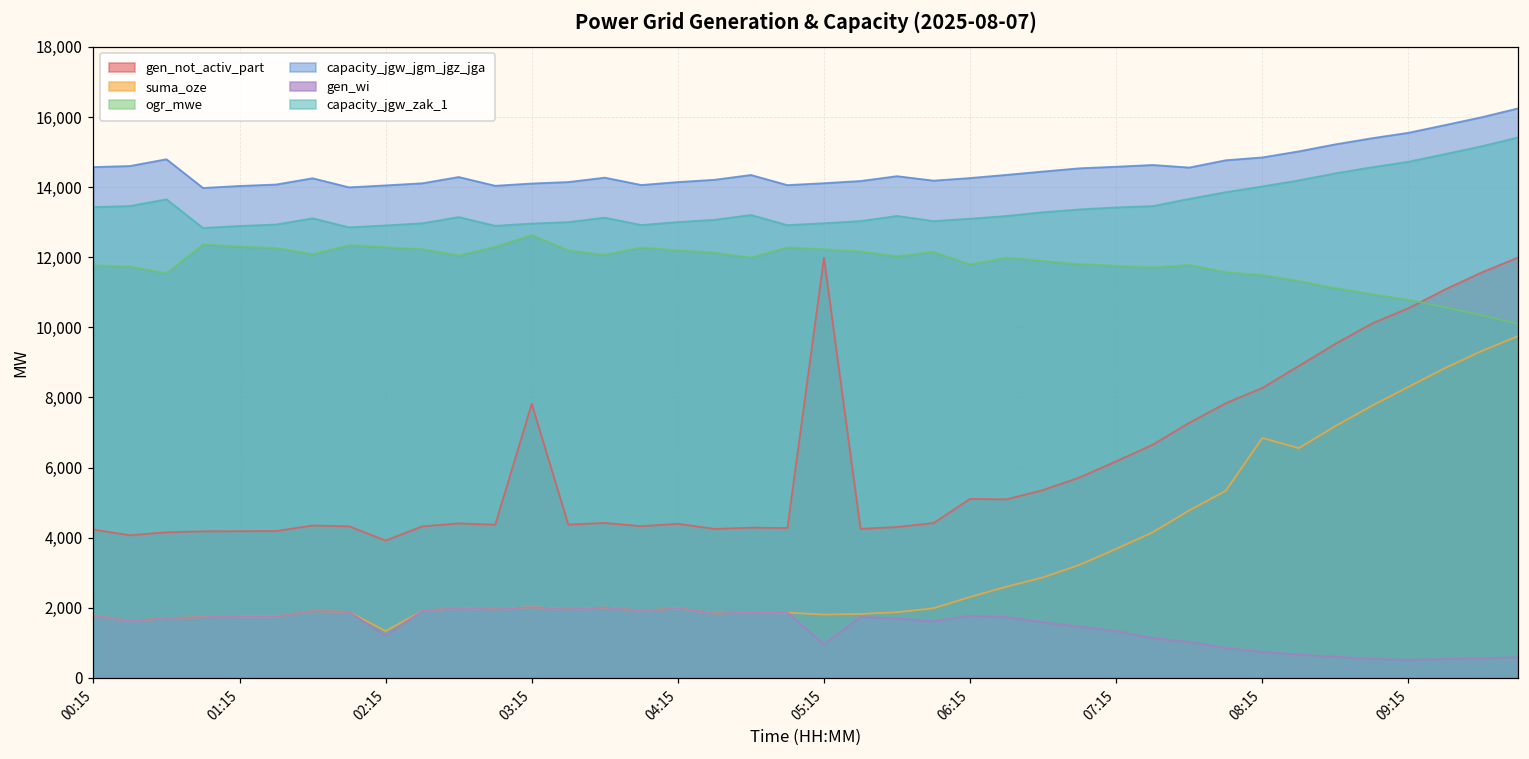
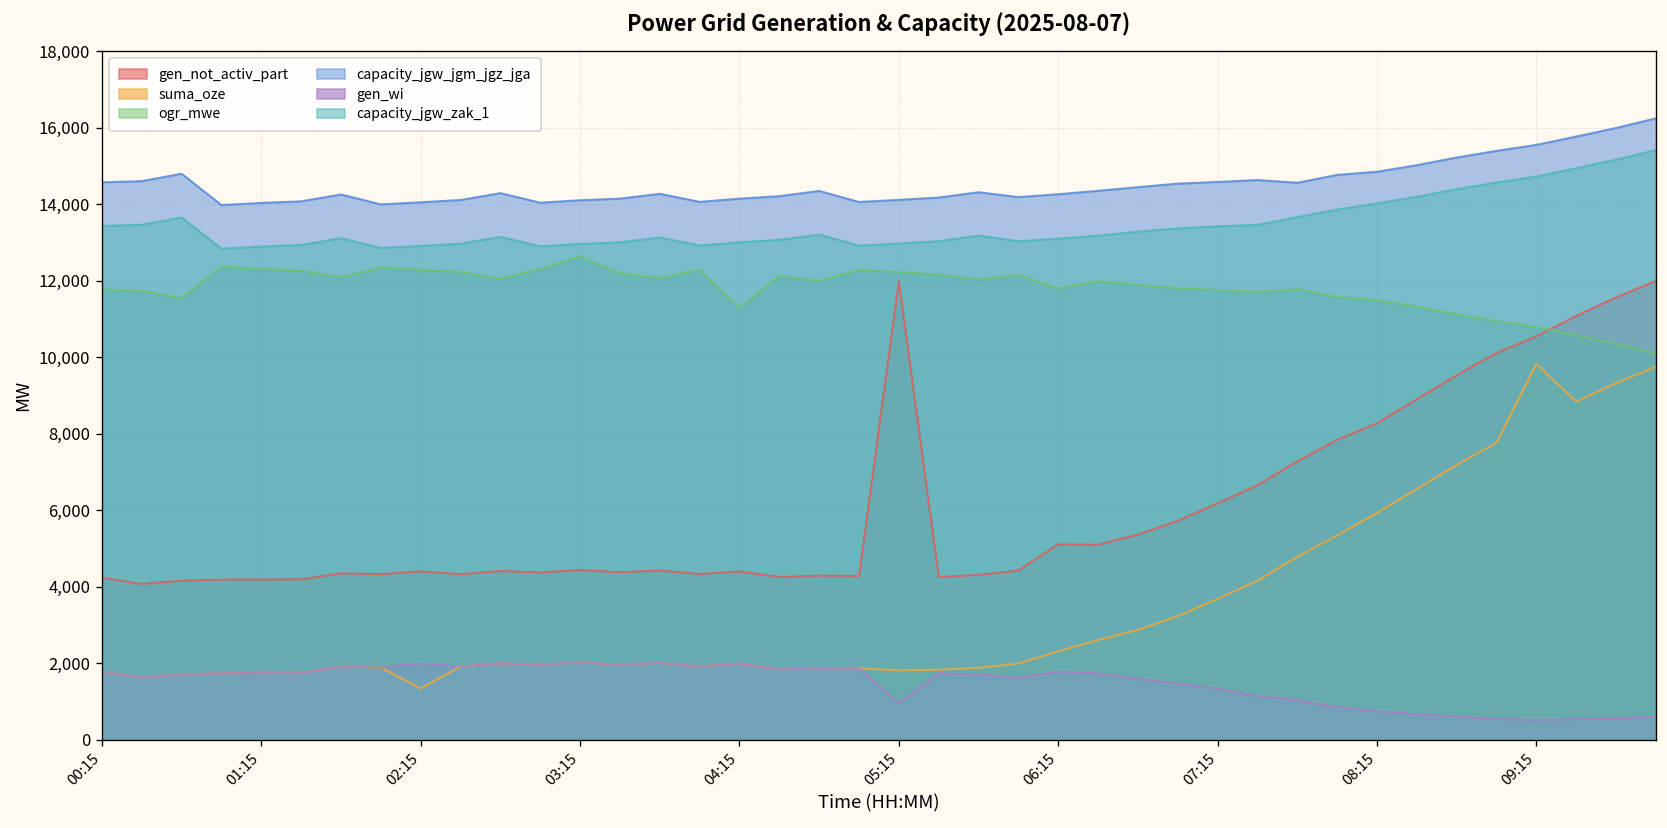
  {
    "gen_not_activ_part": {
      "00:15": "4,200",
      "01:15": "4,200",
-     "02:15": "3,900",
-     "03:15": "7,800",
+     "02:15": "4,400",
+     "03:15": "4,400",
      "04:15": "4,400",
      "05:15": "12,000",
      "06:15": "5,100",
      "07:15": "6,200",
      "08:15": "8,300",
      "09:15": "10,500"
    },
    "suma_oze": {
      "02:15": "1,300",
      "05:15": "1,800",
      "06:15": "2,300",
      "07:15": "3,700",
-     "08:15": "6,800",
-     "09:15": "8,300"
+     "08:15": "5,900",
+     "09:15": "9,800"
    },
    "ogr_mwe": {
      "00:15": "11,800",
      "01:15": "12,300",
      "02:15": "12,300",
      "03:15": "12,600",
-     "04:15": "12,200",
+     "04:15": "11,300",
      "05:15": "12,200",
      "06:15": "11,800",
      "07:15": "11,800",
      "08:15": "11,500",
      "09:15": "10,800"
    },
    "gen_wi": {
-     "02:15": "1,200",
+     "02:15": "2,000",
      "05:15": "1,000",
      "06:15": "1,800",
      "07:15": "1,300",
      "08:15": "700",
      "09:15": "500"
    }
  }
